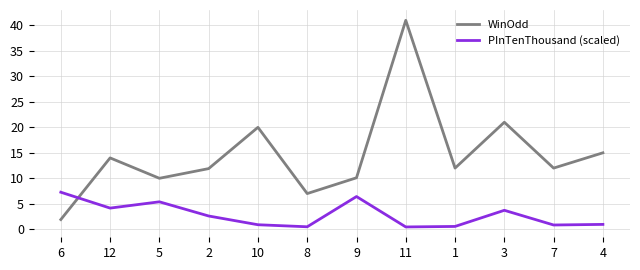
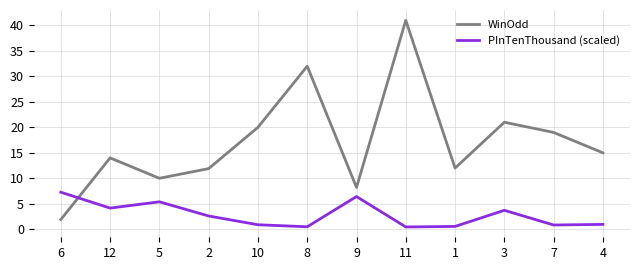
  {
    "WinOdd": {
      "6": 2,
      "12": 14,
      "5": 10,
      "2": 12,
      "10": 20,
-     "8": 7,
-     "9": 10,
+     "8": 32,
+     "9": 8,
      "11": 41,
      "1": 12,
      "3": 21,
-     "7": 12,
+     "7": 19,
      "4": 15
    },
    "PInTenThousand (scaled)": {
      "6": 7,
      "12": 4,
      "5": 5,
      "2": 3,
      "10": 1,
      "8": 0,
      "9": 6,
      "11": 0,
      "1": 1,
      "3": 4,
      "7": 1,
      "4": 1
    }
  }
